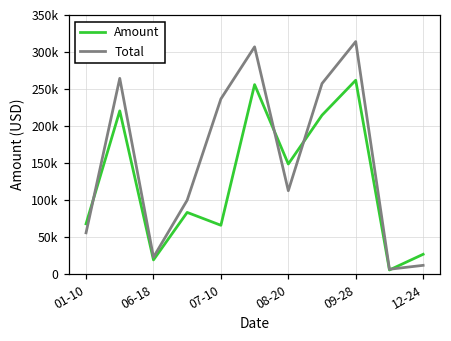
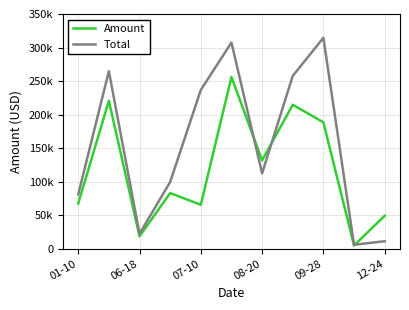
  {
    "Amount": {
      "01-10": 70000,
      "07-10": 70000,
-     "08-20": 150000,
-     "09-28": 260000,
-     "12-24": 30000
+     "08-20": 130000,
+     "09-28": 190000,
+     "12-24": 50000
    },
    "Total": {
-     "01-10": 60000,
+     "01-10": 80000,
      "07-10": 240000,
      "08-20": 110000,
      "09-28": 310000,
      "12-24": 10000
    }
  }
